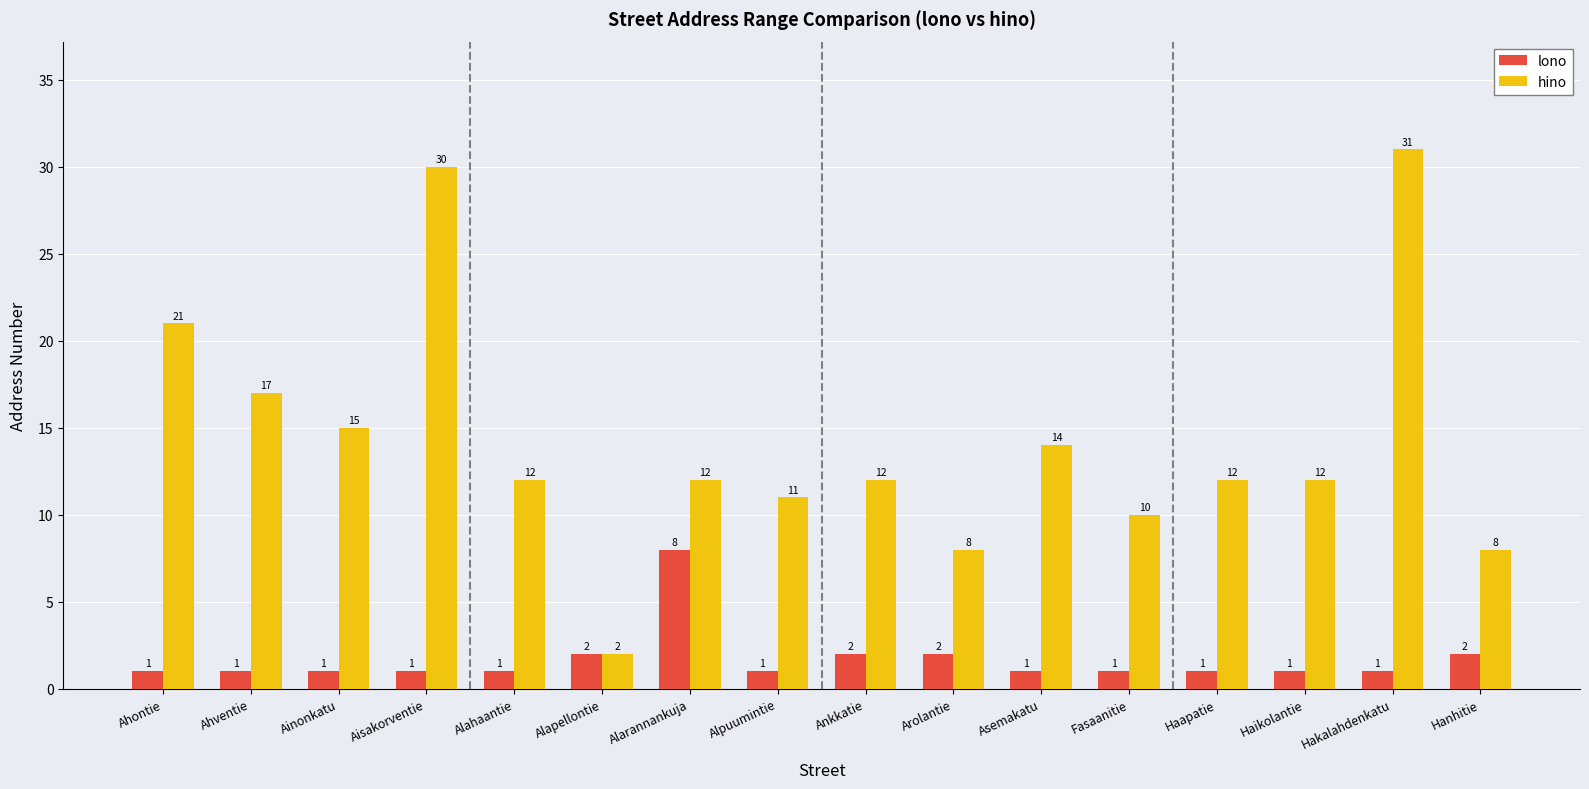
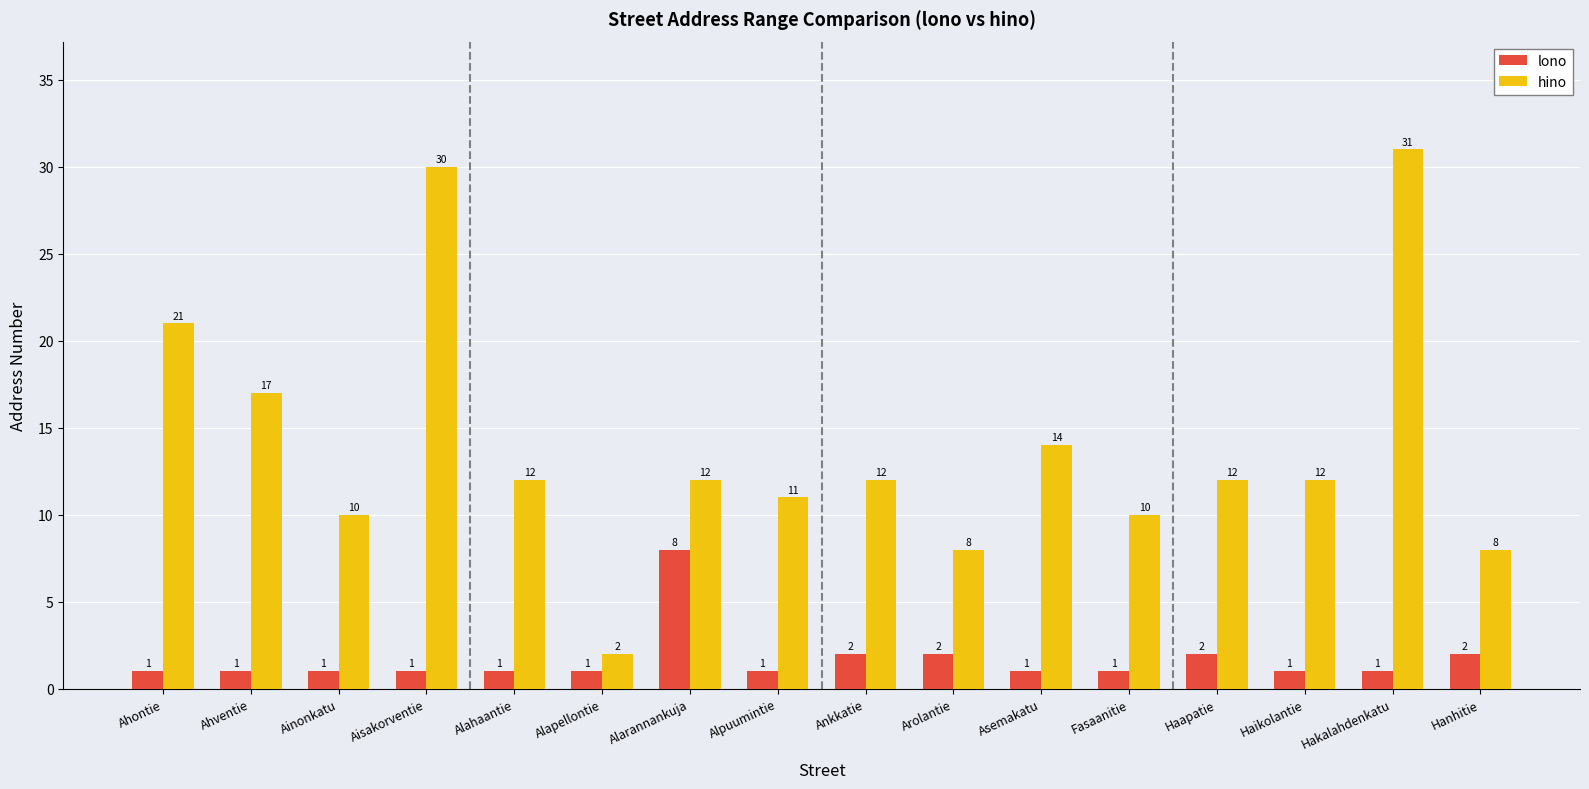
  {
    "lono": {
      "Ahontie": 1,
      "Ahventie": 1,
      "Ainonkatu": 1,
      "Aisakorventie": 1,
      "Alahaantie": 1,
-     "Alapellontie": 2,
+     "Alapellontie": 1,
      "Alarannankuja": 8,
      "Alpuumintie": 1,
      "Ankkatie": 2,
      "Arolantie": 2,
      "Asemakatu": 1,
      "Fasaanitie": 1,
-     "Haapatie": 1,
+     "Haapatie": 2,
      "Haikolantie": 1,
      "Hakalahdenkatu": 1,
      "Hanhitie": 2
    },
    "hino": {
      "Ahontie": 21,
      "Ahventie": 17,
-     "Ainonkatu": 15,
+     "Ainonkatu": 10,
      "Aisakorventie": 30,
      "Alahaantie": 12,
      "Alapellontie": 2,
      "Alarannankuja": 12,
      "Alpuumintie": 11,
      "Ankkatie": 12,
      "Arolantie": 8,
      "Asemakatu": 14,
      "Fasaanitie": 10,
      "Haapatie": 12,
      "Haikolantie": 12,
      "Hakalahdenkatu": 31,
      "Hanhitie": 8
    }
  }
